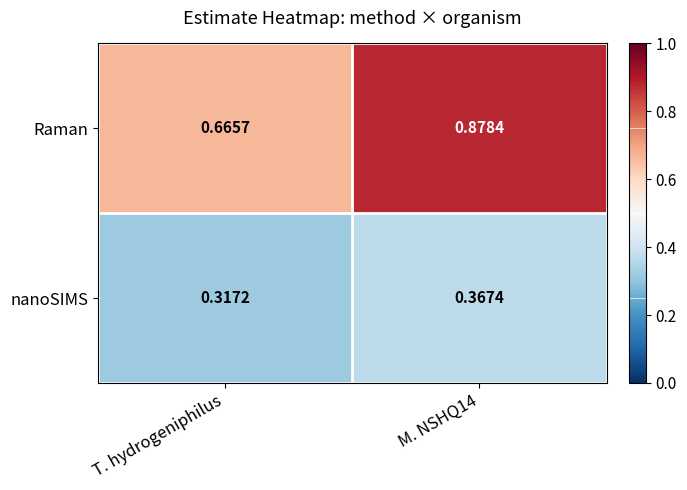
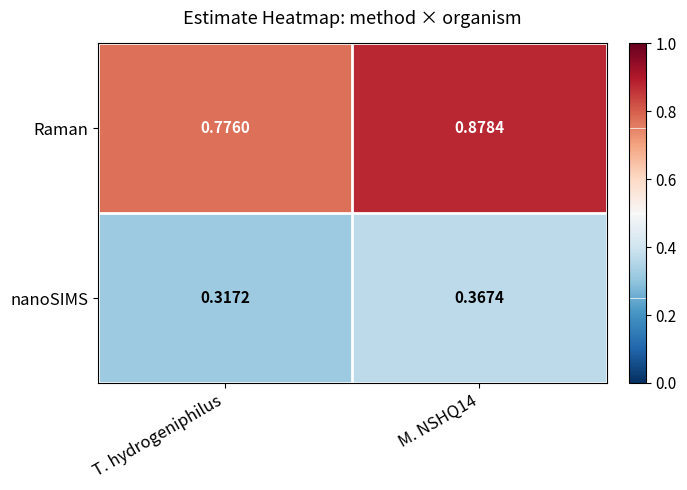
  {
    "Raman": {
-     "T. hydrogeniphilus": 0.6657,
+     "T. hydrogeniphilus": 0.7760,
      "M. NSHQ14": 0.8784
    },
    "nanoSIMS": {
      "T. hydrogeniphilus": 0.3172,
      "M. NSHQ14": 0.3674
    }
  }
